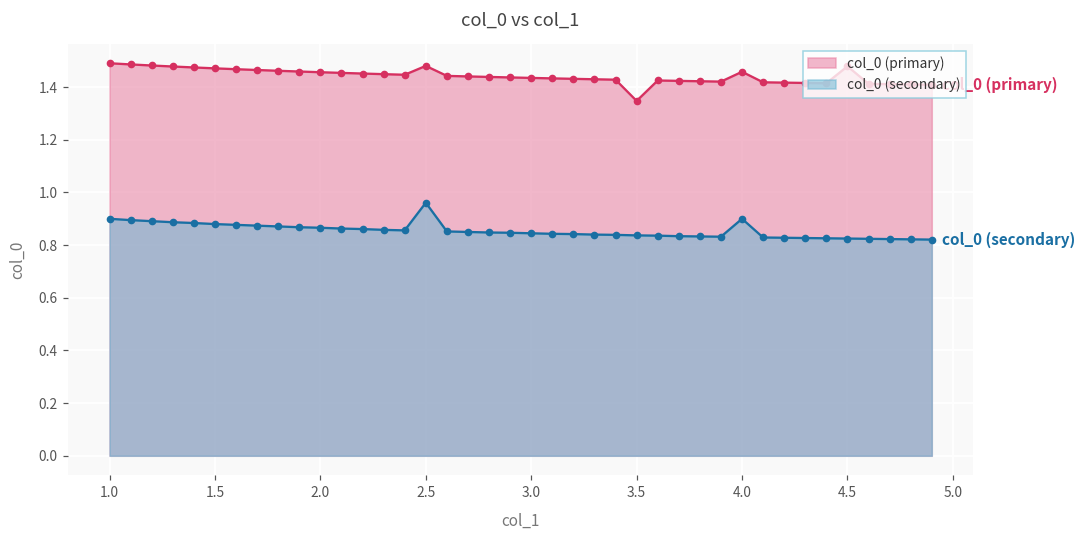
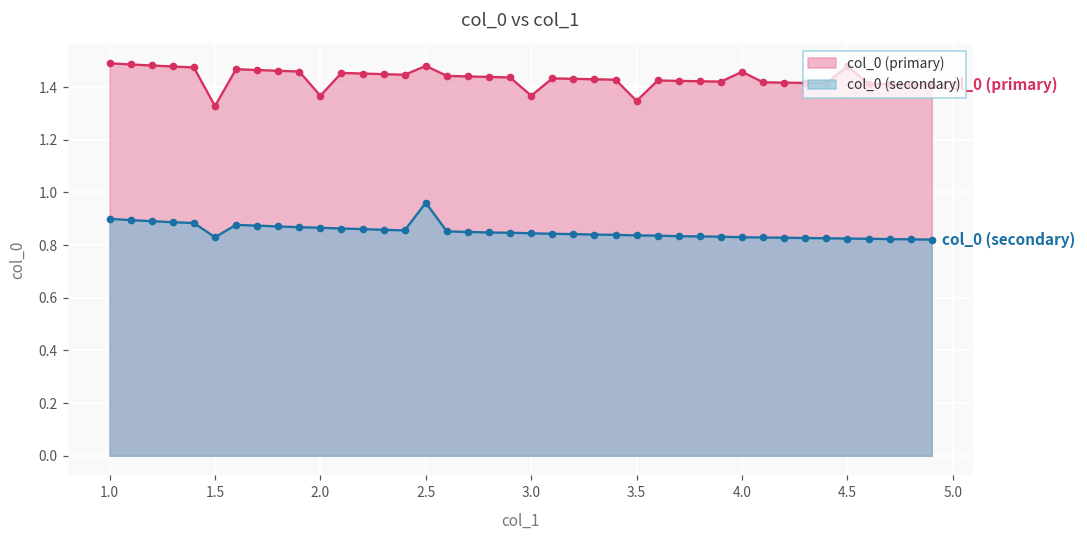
  {
    "col_0 (primary)": {
      "1.0": 1.49,
-     "1.5": 1.47,
-     "2.0": 1.46,
+     "1.5": 1.33,
+     "2.0": 1.37,
      "2.5": 1.48,
-     "3.0": 1.44,
+     "3.0": 1.37,
      "3.5": 1.35,
      "4.0": 1.46
    },
    "col_0 (secondary)": {
      "1.0": 0.90,
-     "1.5": 0.88,
+     "1.5": 0.83,
      "2.0": 0.87,
      "2.5": 0.96,
      "3.0": 0.85,
      "3.5": 0.84,
-     "4.0": 0.90,
+     "4.0": 0.83,
      "4.5": 0.83
    }
  }
